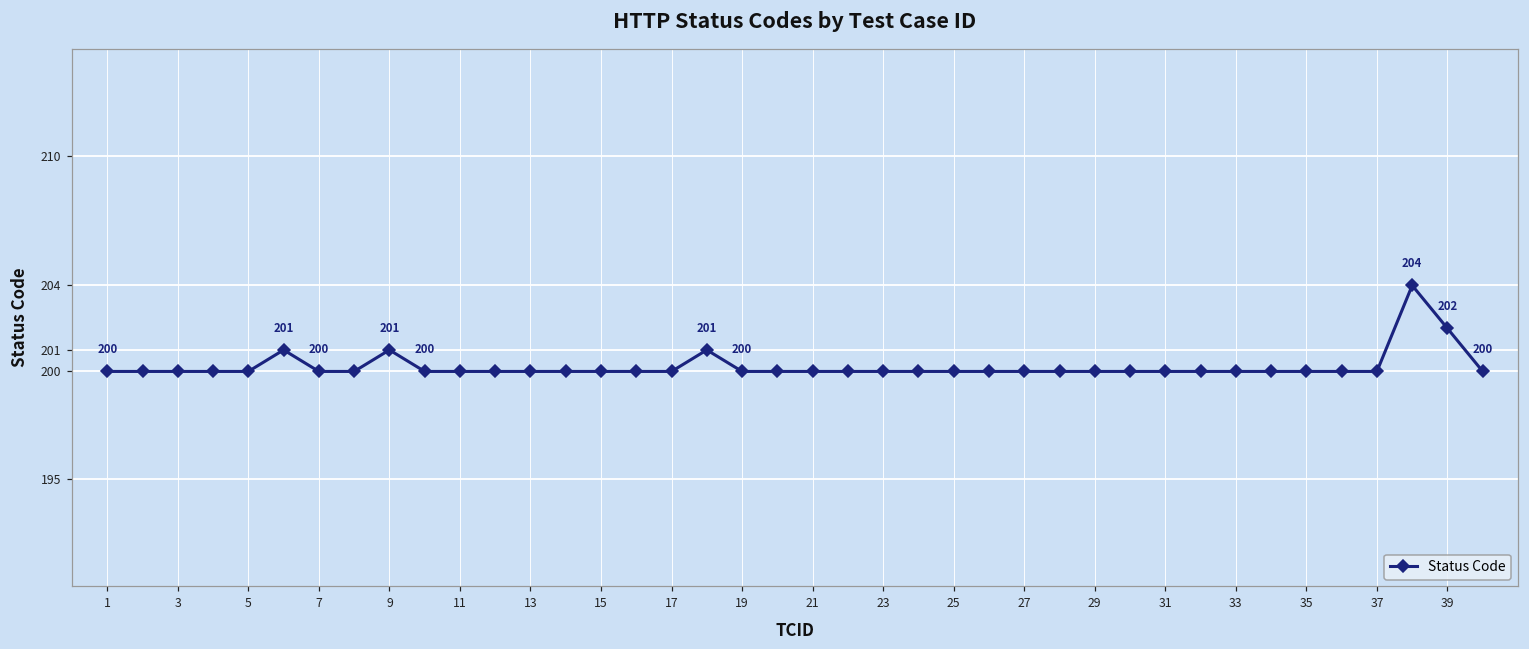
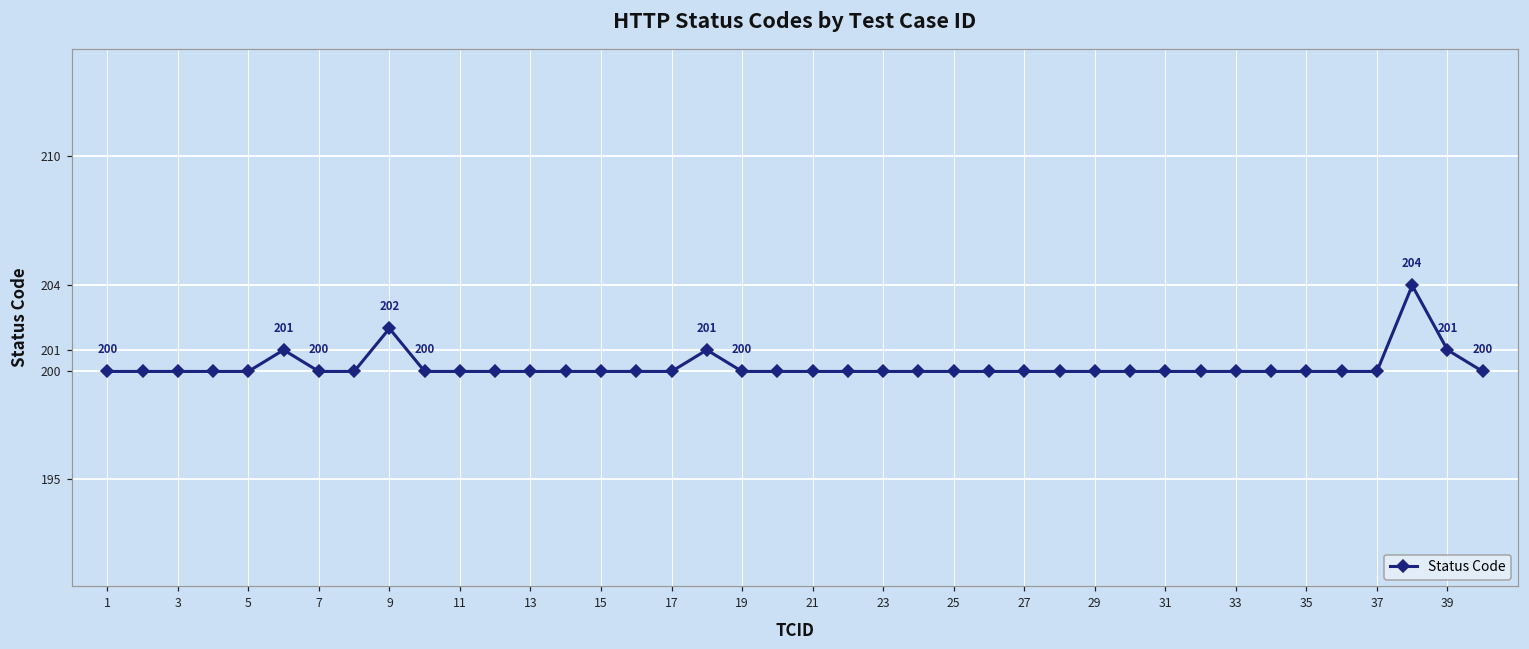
  {
    "1": 200,
    "7": 200,
-   "9": 201,
+   "9": 202,
    "19": 200,
-   "39": 202
+   "39": 201
  }
